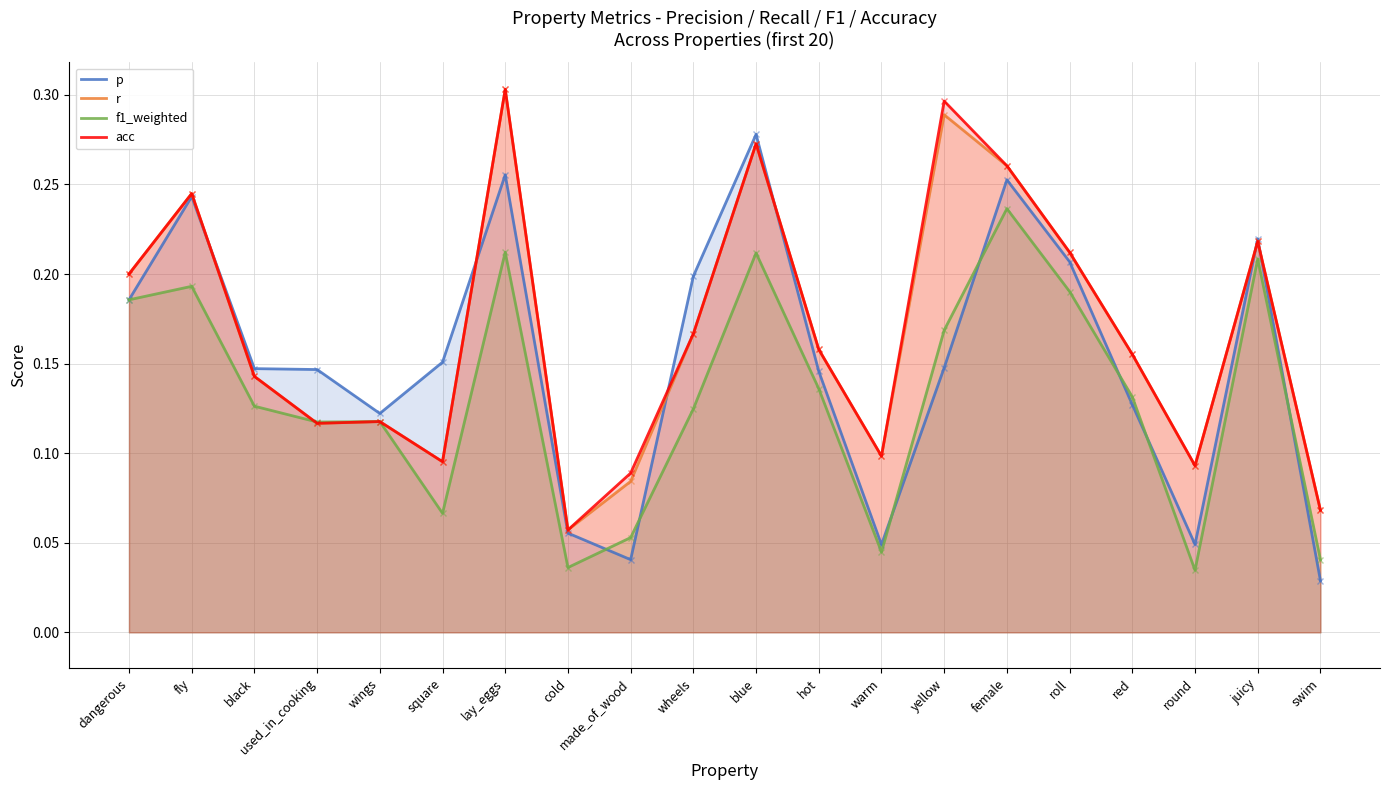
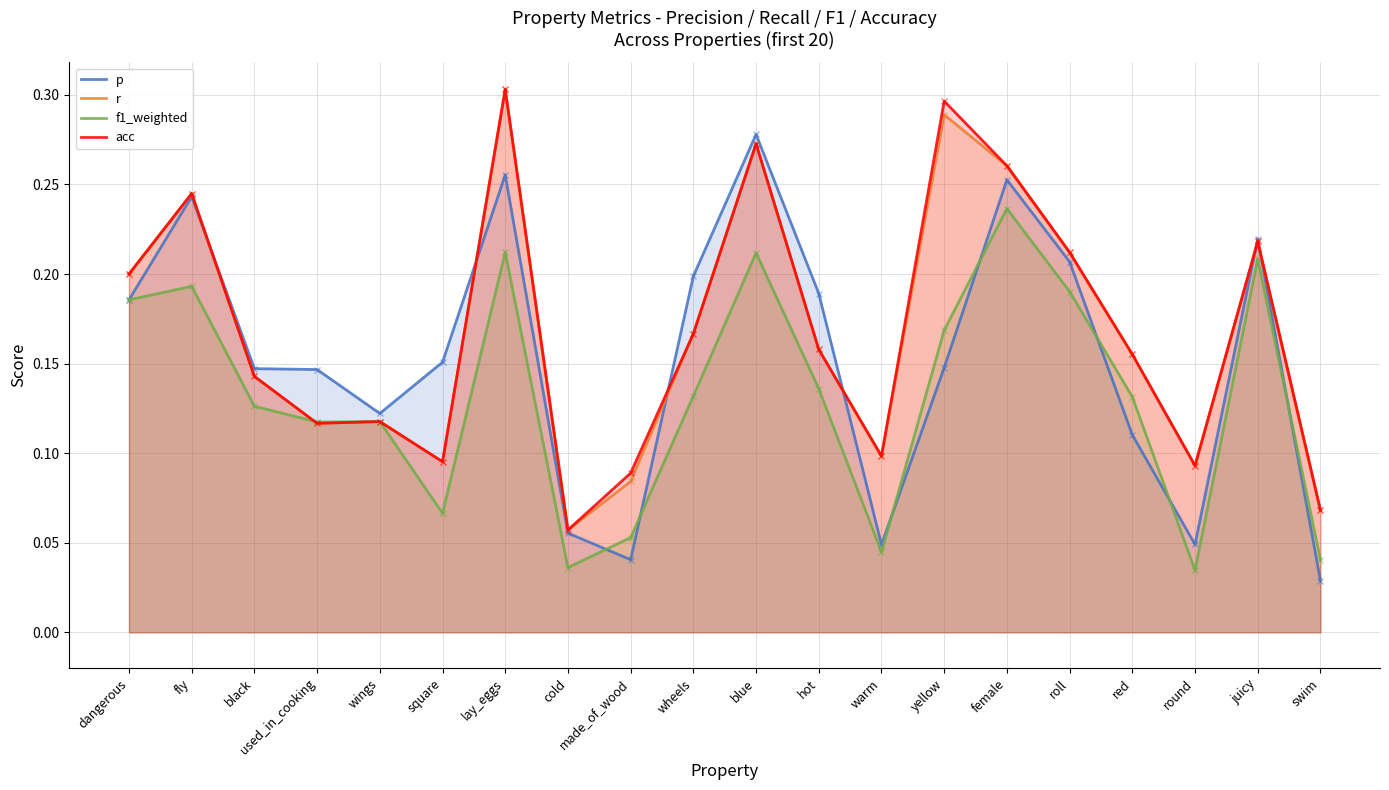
  {
    "p": {
      "fly": 0.243,
      "black": 0.147,
      "used_in_cooking": 0.147,
      "wings": 0.122,
      "square": 0.151,
      "lay_eggs": 0.255,
      "cold": 0.055,
      "made_of_wood": 0.041,
      "wheels": 0.199,
      "blue": 0.278,
-     "hot": 0.146,
+     "hot": 0.189,
      "warm": 0.049,
      "yellow": 0.148,
      "female": 0.253,
      "roll": 0.207,
-     "red": 0.127,
+     "red": 0.110,
      "round": 0.049,
      "juicy": 0.220,
      "swim": 0.029
    },
    "r": {
      "made_of_wood": 0.084,
      "yellow": 0.289
    },
    "f1_weighted": {
      "fly": 0.193,
      "black": 0.126,
      "square": 0.066,
      "lay_eggs": 0.212,
      "cold": 0.036,
      "made_of_wood": 0.053,
-     "wheels": 0.125,
+     "wheels": 0.132,
      "blue": 0.212,
      "hot": 0.136,
      "warm": 0.045,
      "yellow": 0.169,
      "female": 0.236,
      "roll": 0.190,
      "red": 0.131,
      "round": 0.035,
      "juicy": 0.208,
      "swim": 0.041
    },
    "acc": {
      "made_of_wood": 0.089,
      "yellow": 0.297
    }
  }
